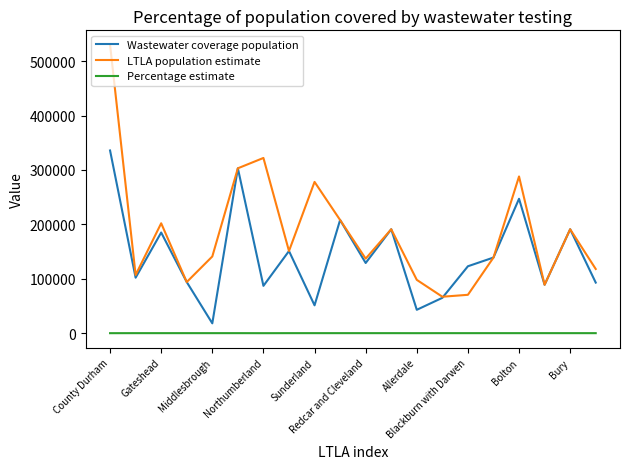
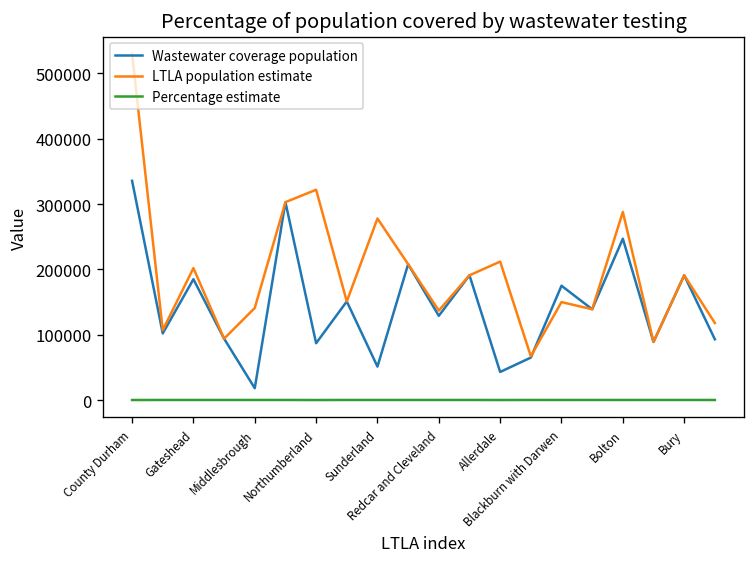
  {
    "Wastewater coverage population": {
      "County Durham": 340000,
      "Gateshead": 190000,
      "Middlesbrough": 20000,
      "Northumberland": 90000,
      "Sunderland": 50000,
      "Redcar and Cleveland": 130000,
      "Allerdale": 40000,
-     "Blackburn with Darwen": 120000,
+     "Blackburn with Darwen": 180000,
      "Bolton": 250000
    },
    "LTLA population estimate": {
      "Gateshead": 200000,
      "Middlesbrough": 140000,
      "Northumberland": 320000,
      "Sunderland": 280000,
      "Redcar and Cleveland": 140000,
-     "Allerdale": 100000,
-     "Blackburn with Darwen": 70000,
+     "Allerdale": 210000,
+     "Blackburn with Darwen": 150000,
      "Bolton": 290000
    },
    "Percentage estimate": {
      "County Durham": 0,
      "Gateshead": 0,
      "Middlesbrough": 0,
      "Northumberland": 0,
      "Sunderland": 0,
      "Redcar and Cleveland": 0,
      "Allerdale": 0,
      "Blackburn with Darwen": 0,
      "Bolton": 0,
      "Bury": 0
    }
  }
